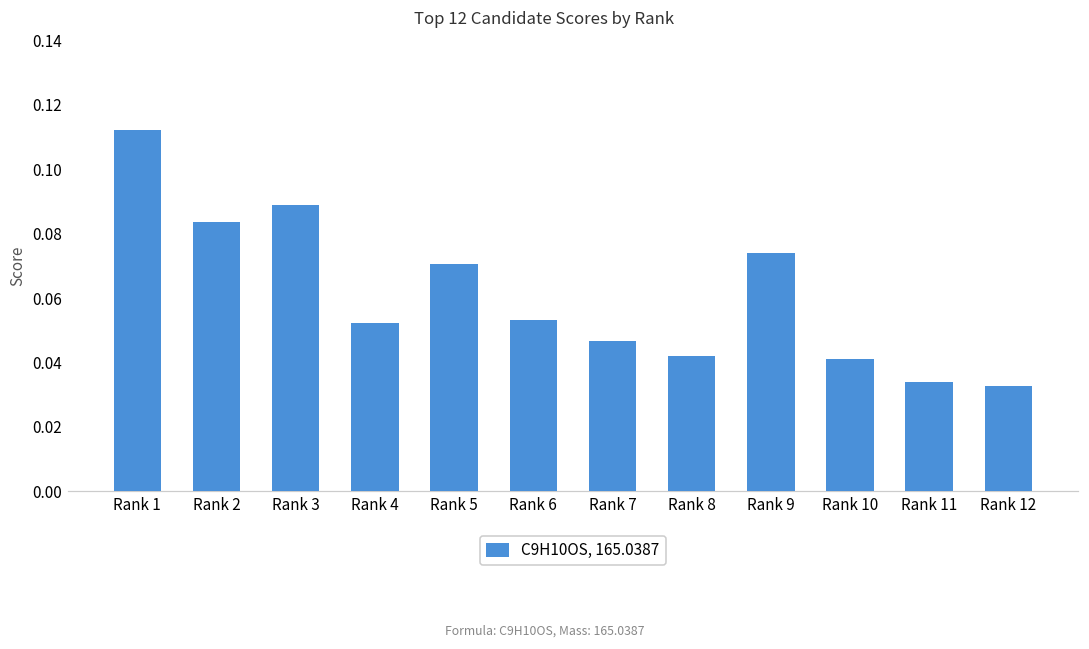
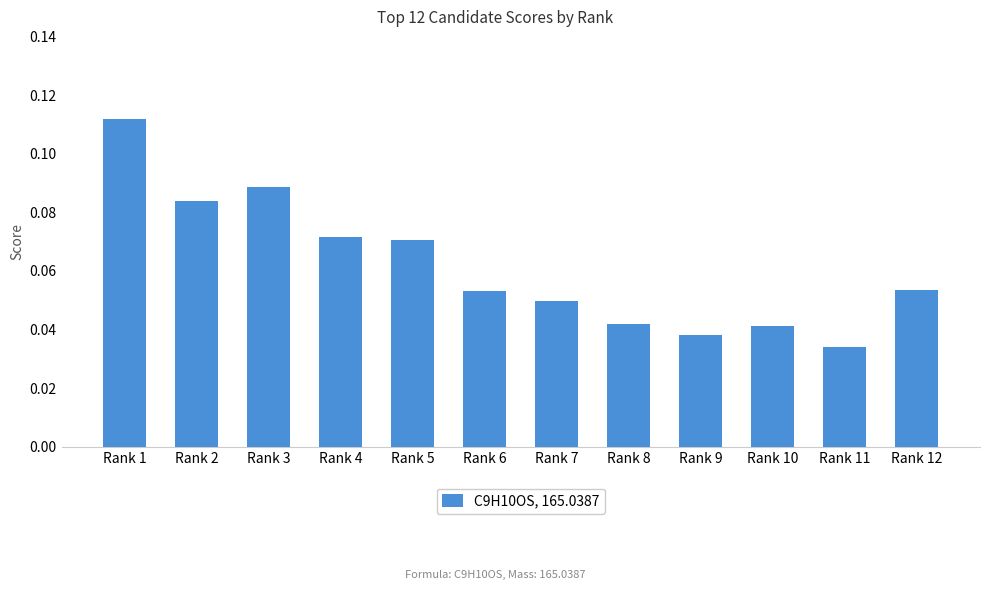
  {
    "Rank 1": 0.112,
    "Rank 2": 0.084,
    "Rank 3": 0.089,
-   "Rank 4": 0.052,
+   "Rank 4": 0.072,
    "Rank 5": 0.071,
    "Rank 6": 0.053,
-   "Rank 7": 0.047,
+   "Rank 7": 0.050,
    "Rank 8": 0.042,
-   "Rank 9": 0.074,
+   "Rank 9": 0.038,
    "Rank 10": 0.041,
    "Rank 11": 0.034,
-   "Rank 12": 0.033
+   "Rank 12": 0.054
  }
